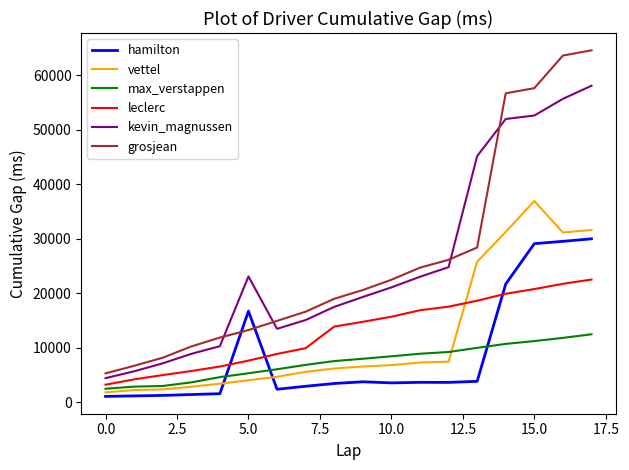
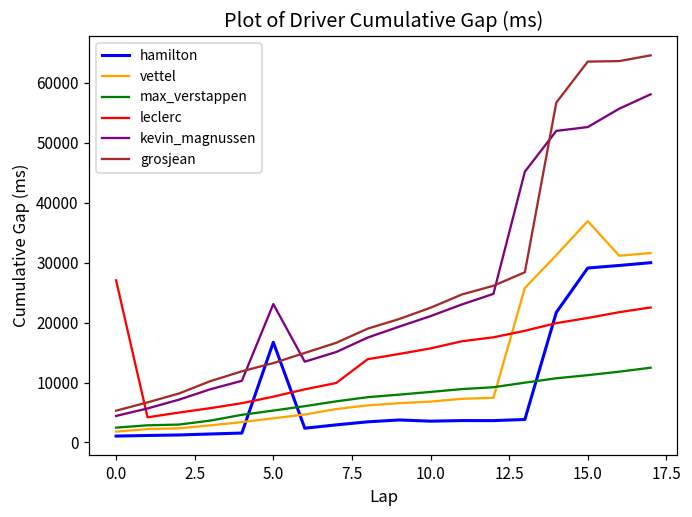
  {
    "hamilton": {
      "0.0": 1000,
      "5.0": 17000,
      "10.0": 4000,
      "15.0": 29000
    },
    "vettel": {
      "0.0": 2000,
      "5.0": 4000,
      "10.0": 7000,
      "15.0": 37000
    },
    "max_verstappen": {
      "0.0": 2000,
      "5.0": 5000,
      "10.0": 8000,
      "15.0": 11000
    },
    "leclerc": {
-     "0.0": 3000,
+     "0.0": 27000,
      "5.0": 8000,
      "10.0": 16000,
      "15.0": 21000
    },
    "kevin_magnussen": {
      "0.0": 4000,
      "5.0": 23000,
      "10.0": 21000,
      "15.0": 53000
    },
    "grosjean": {
      "0.0": 5000,
      "5.0": 13000,
      "10.0": 22000,
-     "15.0": 58000
+     "15.0": 64000
    }
  }
